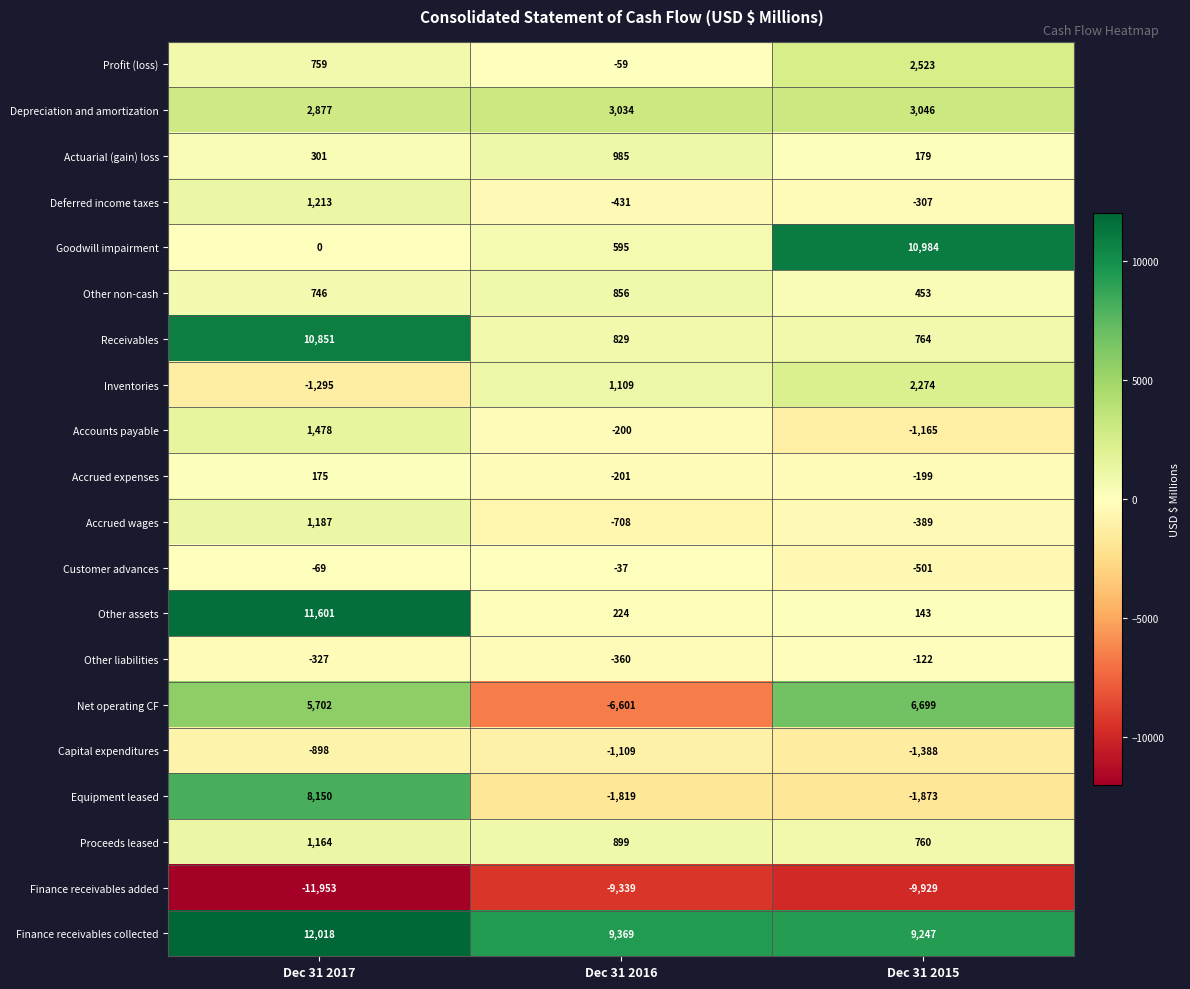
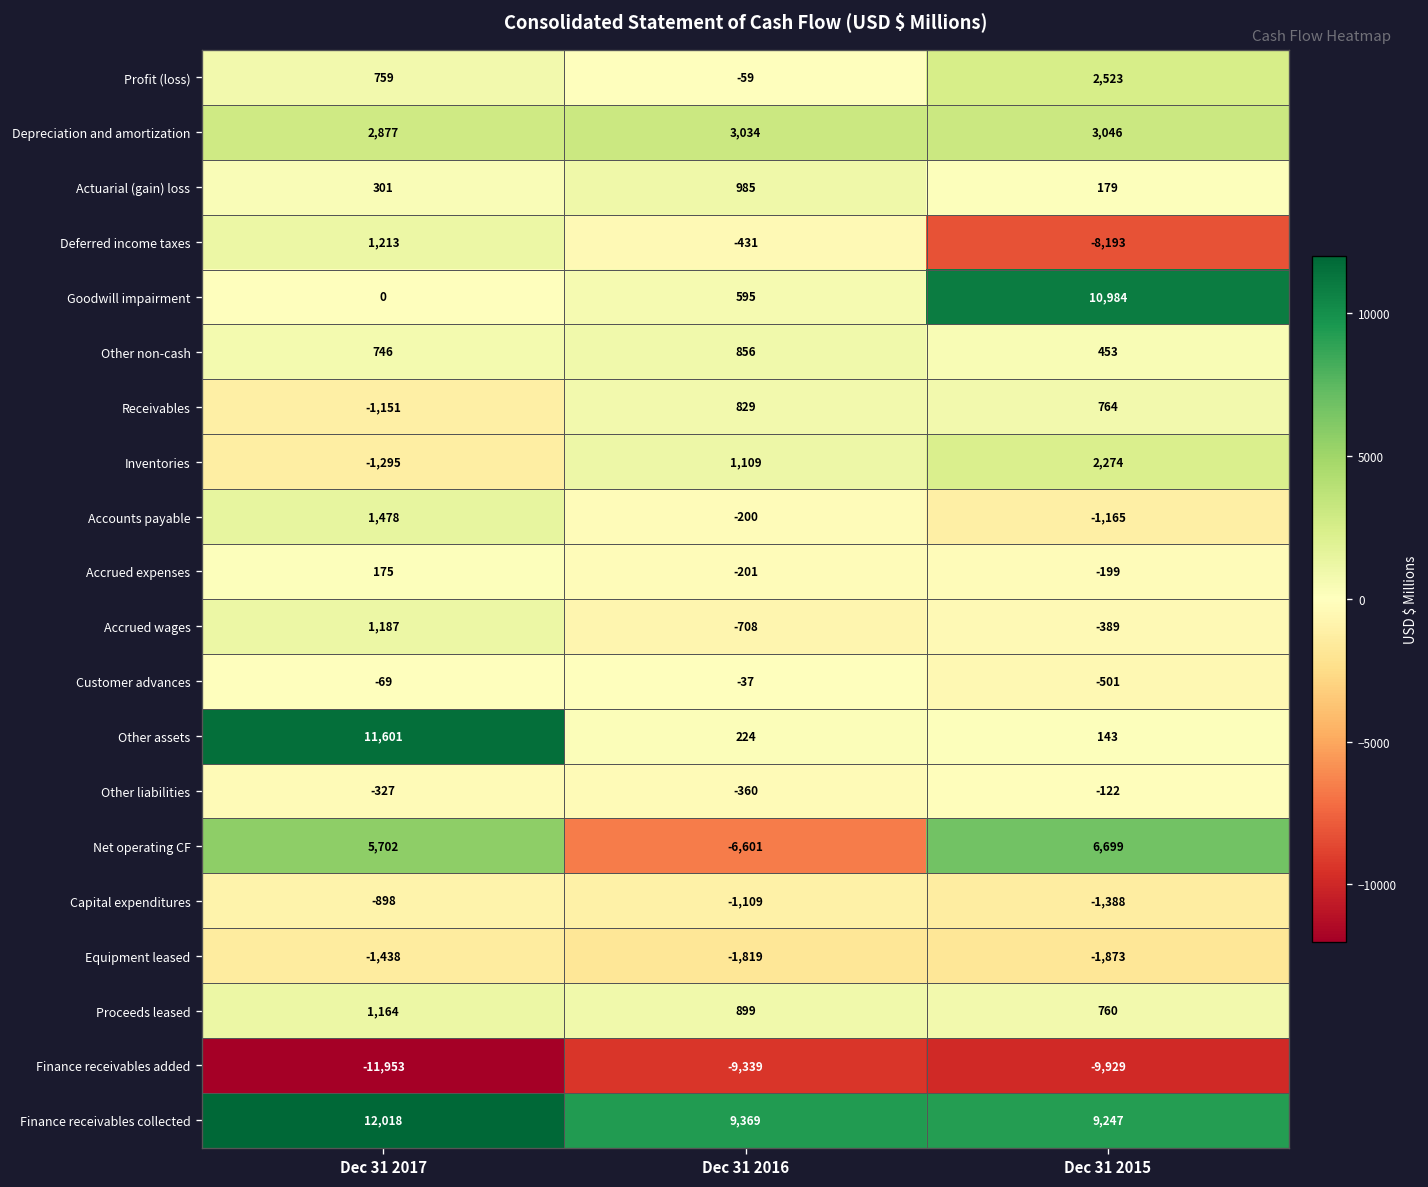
  {
    "Profit (loss)": {
      "Dec 31 2017": "759",
      "Dec 31 2016": "-59",
      "Dec 31 2015": "2,523"
    },
    "Depreciation and amortization": {
      "Dec 31 2017": "2,877",
      "Dec 31 2016": "3,034",
      "Dec 31 2015": "3,046"
    },
    "Actuarial (gain) loss": {
      "Dec 31 2017": "301",
      "Dec 31 2016": "985",
      "Dec 31 2015": "179"
    },
    "Deferred income taxes": {
      "Dec 31 2017": "1,213",
      "Dec 31 2016": "-431",
-     "Dec 31 2015": "-307"
+     "Dec 31 2015": "-8,193"
    },
    "Goodwill impairment": {
      "Dec 31 2017": "0",
      "Dec 31 2016": "595",
      "Dec 31 2015": "10,984"
    },
    "Other non-cash": {
      "Dec 31 2017": "746",
      "Dec 31 2016": "856",
      "Dec 31 2015": "453"
    },
    "Receivables": {
-     "Dec 31 2017": "10,851",
+     "Dec 31 2017": "-1,151",
      "Dec 31 2016": "829",
      "Dec 31 2015": "764"
    },
    "Inventories": {
      "Dec 31 2017": "-1,295",
      "Dec 31 2016": "1,109",
      "Dec 31 2015": "2,274"
    },
    "Accounts payable": {
      "Dec 31 2017": "1,478",
      "Dec 31 2016": "-200",
      "Dec 31 2015": "-1,165"
    },
    "Accrued expenses": {
      "Dec 31 2017": "175",
      "Dec 31 2016": "-201",
      "Dec 31 2015": "-199"
    },
    "Accrued wages": {
      "Dec 31 2017": "1,187",
      "Dec 31 2016": "-708",
      "Dec 31 2015": "-389"
    },
    "Customer advances": {
      "Dec 31 2017": "-69",
      "Dec 31 2016": "-37",
      "Dec 31 2015": "-501"
    },
    "Other assets": {
      "Dec 31 2017": "11,601",
      "Dec 31 2016": "224",
      "Dec 31 2015": "143"
    },
    "Other liabilities": {
      "Dec 31 2017": "-327",
      "Dec 31 2016": "-360",
      "Dec 31 2015": "-122"
    },
    "Net operating CF": {
      "Dec 31 2017": "5,702",
      "Dec 31 2016": "-6,601",
      "Dec 31 2015": "6,699"
    },
    "Capital expenditures": {
      "Dec 31 2017": "-898",
      "Dec 31 2016": "-1,109",
      "Dec 31 2015": "-1,388"
    },
    "Equipment leased": {
-     "Dec 31 2017": "8,150",
+     "Dec 31 2017": "-1,438",
      "Dec 31 2016": "-1,819",
      "Dec 31 2015": "-1,873"
    },
    "Proceeds leased": {
      "Dec 31 2017": "1,164",
      "Dec 31 2016": "899",
      "Dec 31 2015": "760"
    },
    "Finance receivables added": {
      "Dec 31 2017": "-11,953",
      "Dec 31 2016": "-9,339",
      "Dec 31 2015": "-9,929"
    },
    "Finance receivables collected": {
      "Dec 31 2017": "12,018",
      "Dec 31 2016": "9,369",
      "Dec 31 2015": "9,247"
    }
  }
